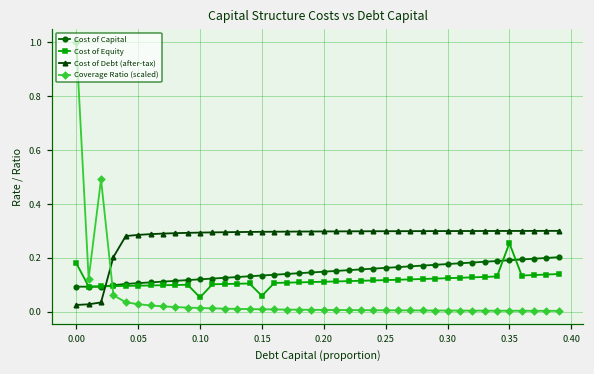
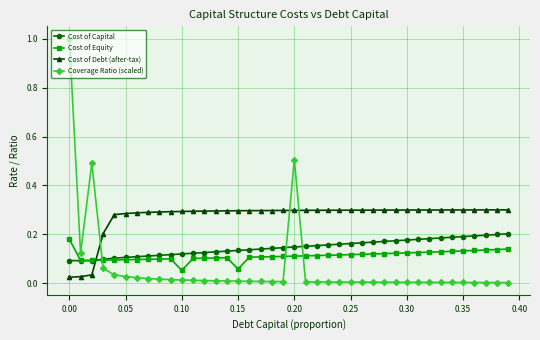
  {
    "Cost of Equity": {
      "0.00": 0.18,
      "0.10": 0.05,
      "0.15": 0.06,
      "0.20": 0.11,
      "0.25": 0.12,
      "0.30": 0.12,
-     "0.35": 0.25
+     "0.35": 0.13
    },
    "Coverage Ratio (scaled)": {
      "0.05": 0.03,
      "0.10": 0.01,
      "0.15": 0.01,
-     "0.20": 0.01,
+     "0.20": 0.51,
      "0.25": 0.01,
      "0.30": 0.00,
      "0.35": 0.00
    }
  }
